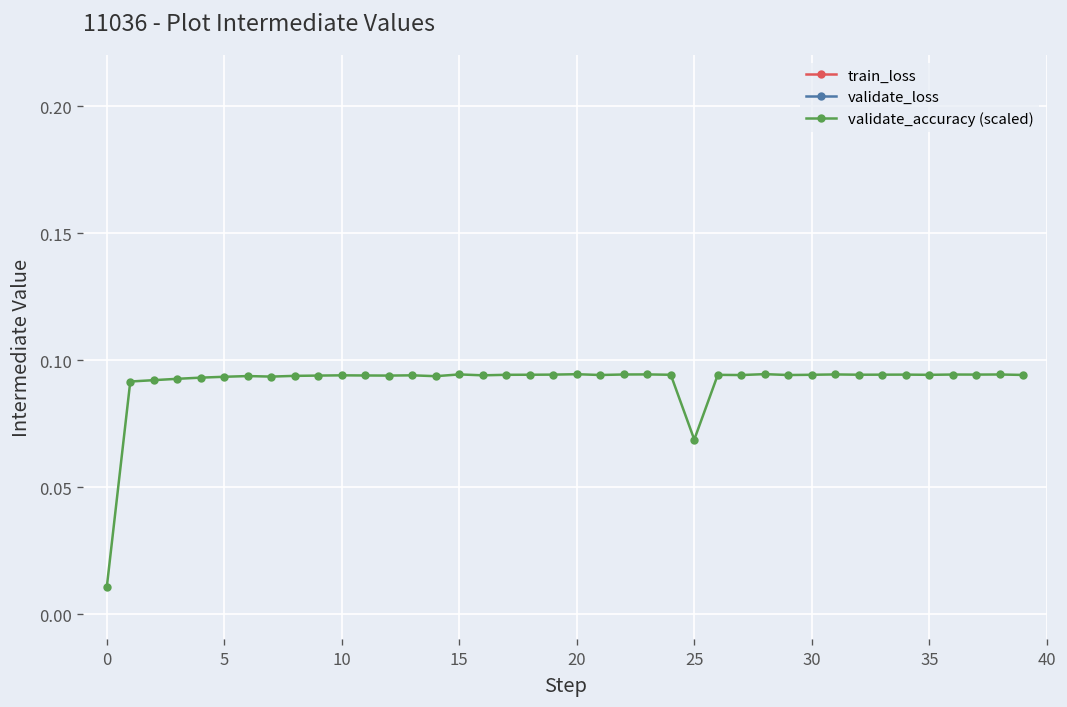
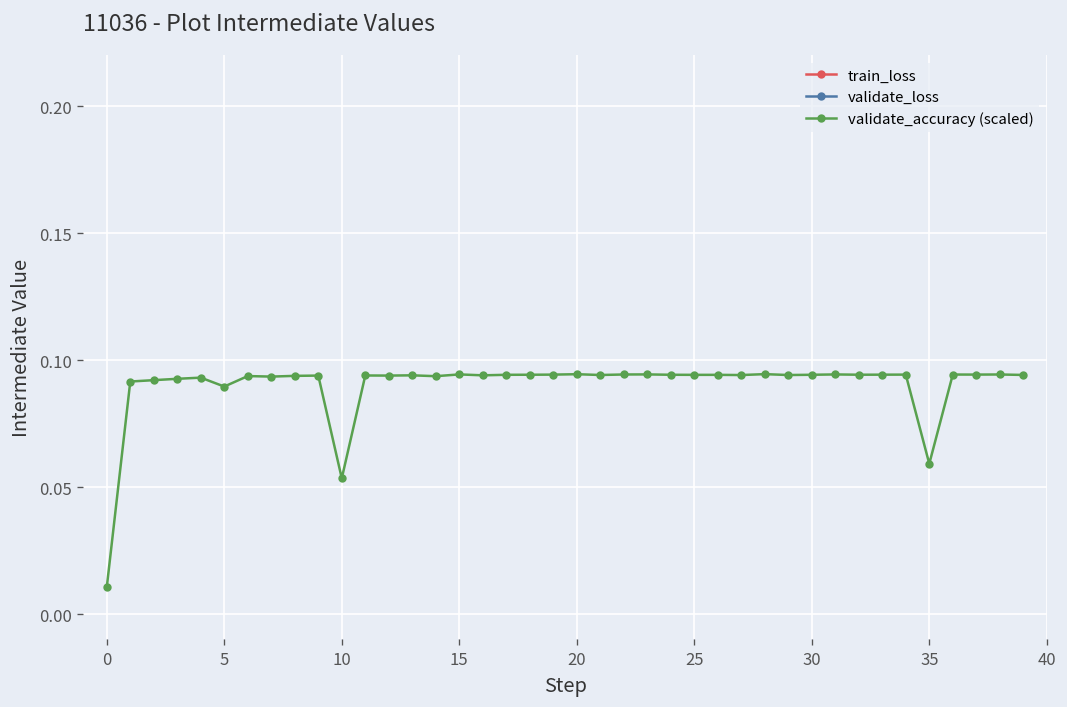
  {
    "validate_accuracy (scaled)": {
      "0": 0.011,
-     "5": 0.093,
-     "10": 0.094,
+     "5": 0.090,
+     "10": 0.053,
      "15": 0.094,
      "20": 0.094,
-     "25": 0.069,
+     "25": 0.094,
      "30": 0.094,
-     "35": 0.094
+     "35": 0.059
    }
  }
